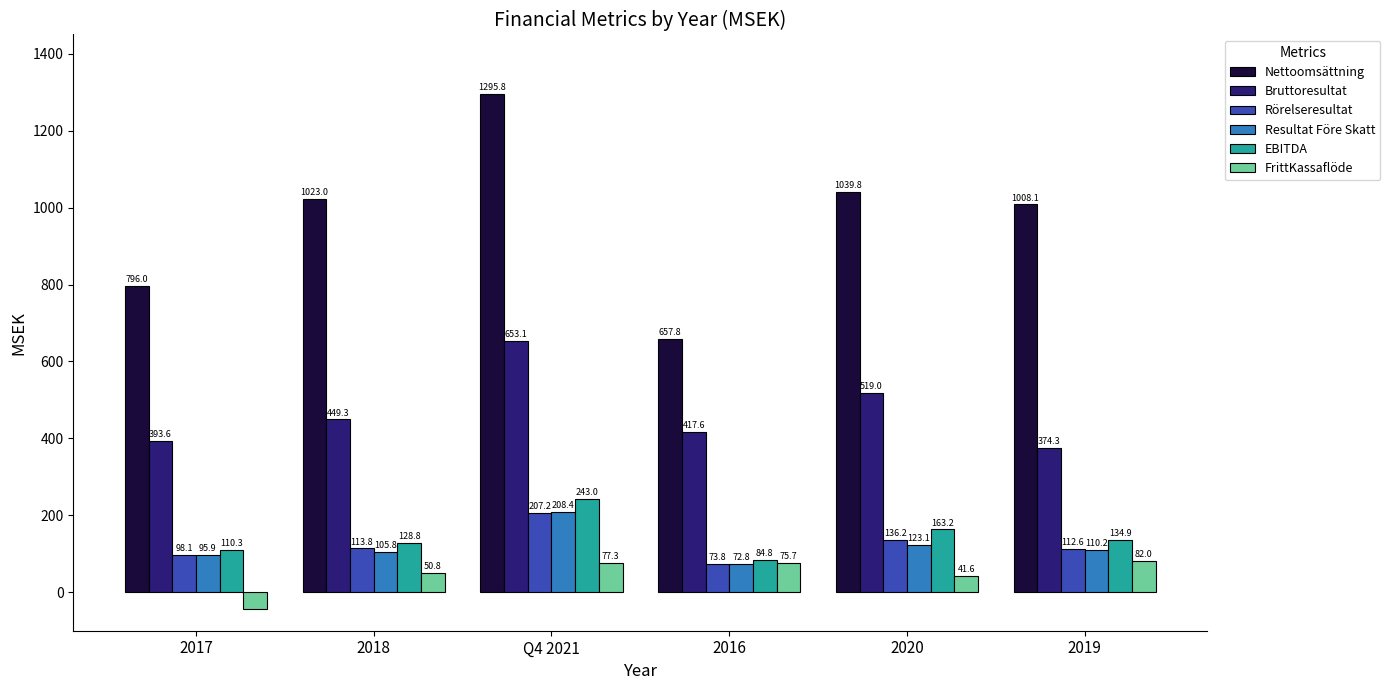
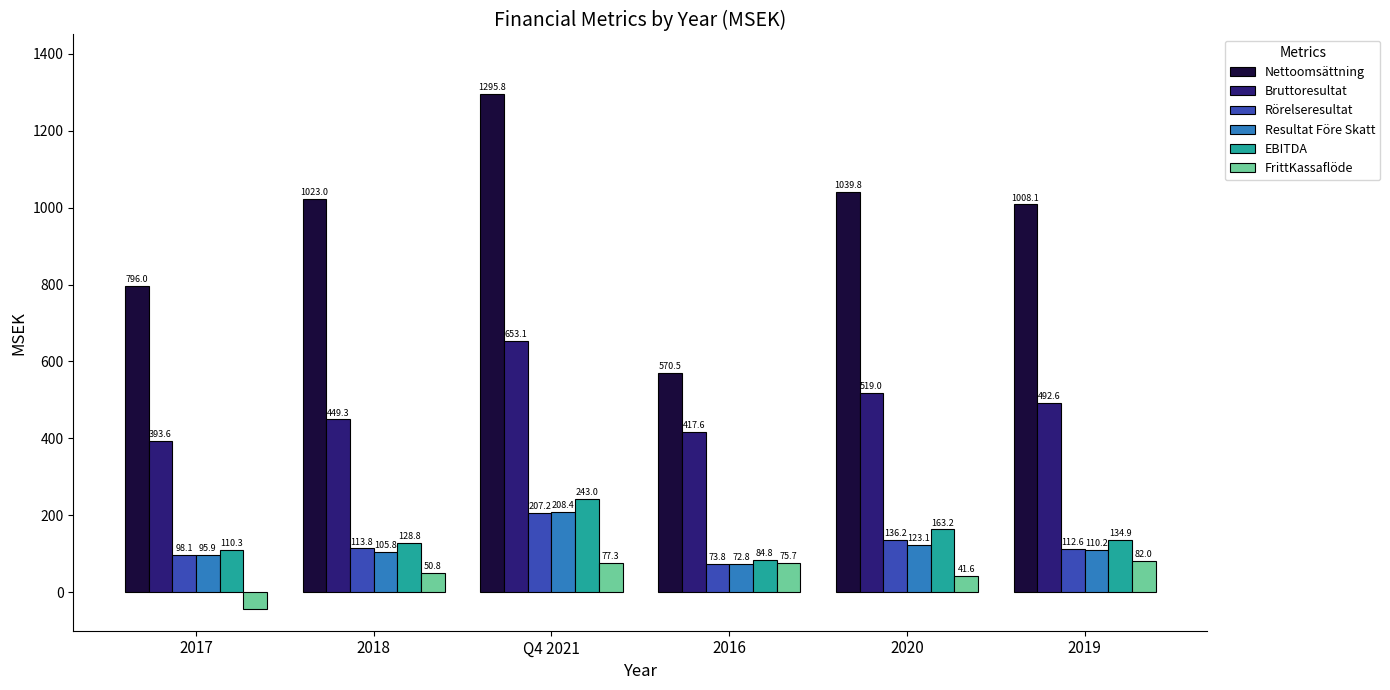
  {
    "Nettoomsättning": {
      "2017": 796.0,
      "2018": 1023.0,
      "Q4 2021": 1295.8,
-     "2016": 657.8,
+     "2016": 570.5,
      "2020": 1039.8,
      "2019": 1008.1
    },
    "Bruttoresultat": {
      "2017": 393.6,
      "2018": 449.3,
      "Q4 2021": 653.1,
      "2016": 417.6,
      "2020": 519.0,
-     "2019": 374.3
+     "2019": 492.6
    },
    "FrittKassaflöde": {
      "2018": 50.8,
      "Q4 2021": 77.3,
      "2016": 75.7,
      "2020": 41.6,
      "2019": 82.0
    }
  }
